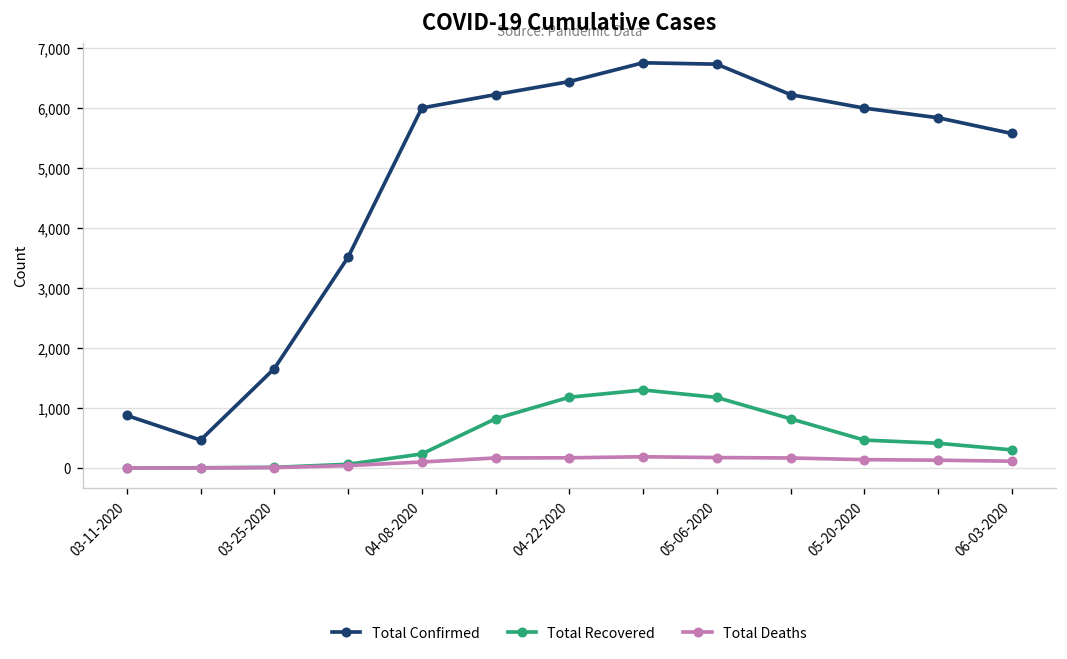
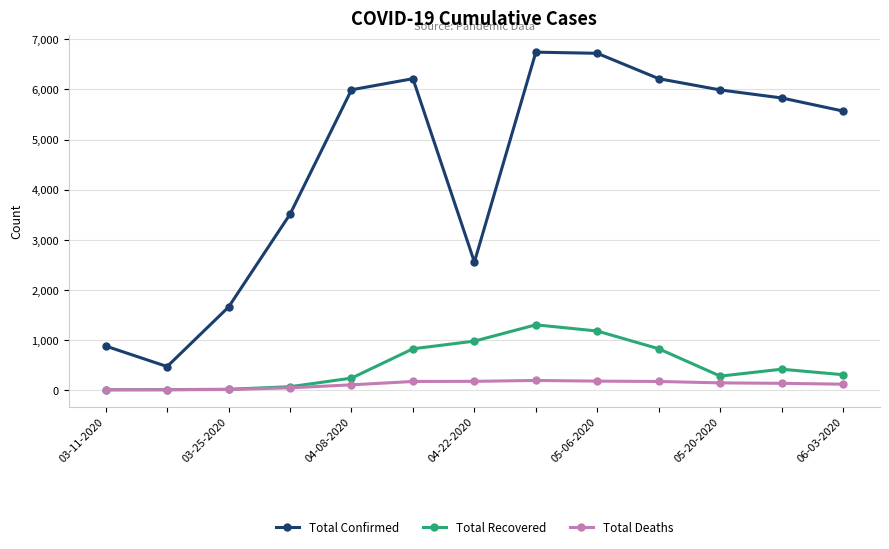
  {
    "Total Confirmed": {
      "03-11-2020": "900",
      "03-25-2020": "1,700",
      "04-08-2020": "6,000",
-     "04-22-2020": "6,400",
+     "04-22-2020": "2,600",
      "05-06-2020": "6,700",
      "05-20-2020": "6,000",
      "06-03-2020": "5,600"
    },
    "Total Recovered": {
      "04-08-2020": "200",
-     "04-22-2020": "1,200",
+     "04-22-2020": "1,000",
      "05-06-2020": "1,200",
-     "05-20-2020": "500",
+     "05-20-2020": "300",
      "06-03-2020": "300"
    },
    "Total Deaths": {
      "04-08-2020": "100",
      "04-22-2020": "200",
      "05-06-2020": "200",
      "05-20-2020": "100",
      "06-03-2020": "100"
    }
  }
